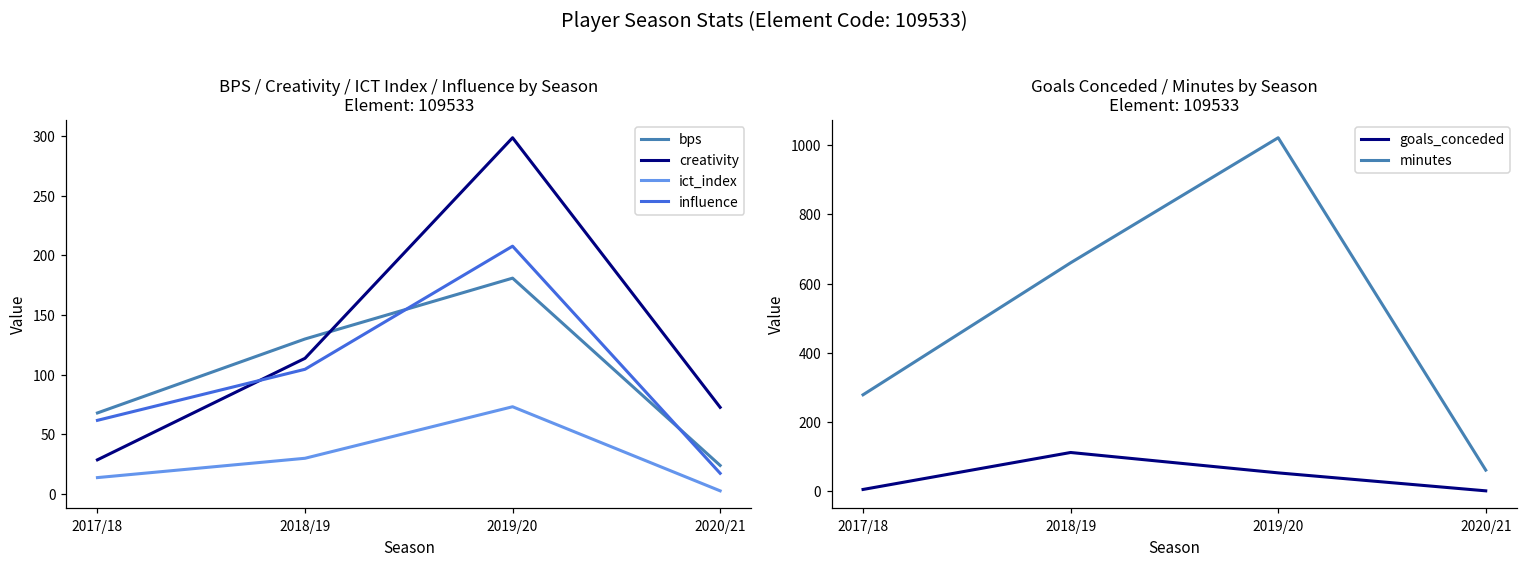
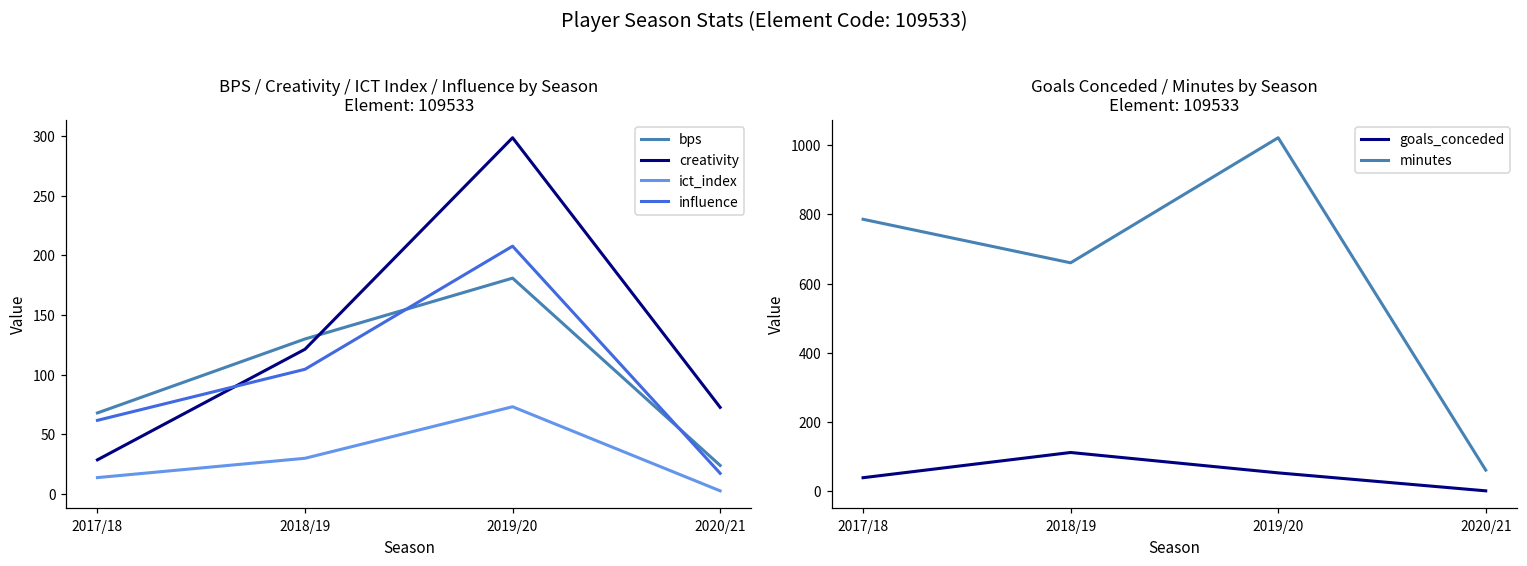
  {
    "BPS / Creativity / ICT Index / Influence by Season Element: 109533": {
      "creativity": {
        "2017/18": 29,
-       "2018/19": 114,
+       "2018/19": 121,
        "2019/20": 299,
        "2020/21": 73
      }
    },
    "Goals Conceded / Minutes by Season Element: 109533": {
      "goals_conceded": {
-       "2017/18": 0,
+       "2017/18": 40,
        "2018/19": 110,
        "2019/20": 50,
        "2020/21": 0
      },
      "minutes": {
-       "2017/18": 280,
+       "2017/18": 790,
        "2018/19": 660,
        "2019/20": 1020,
        "2020/21": 60
      }
    }
  }
